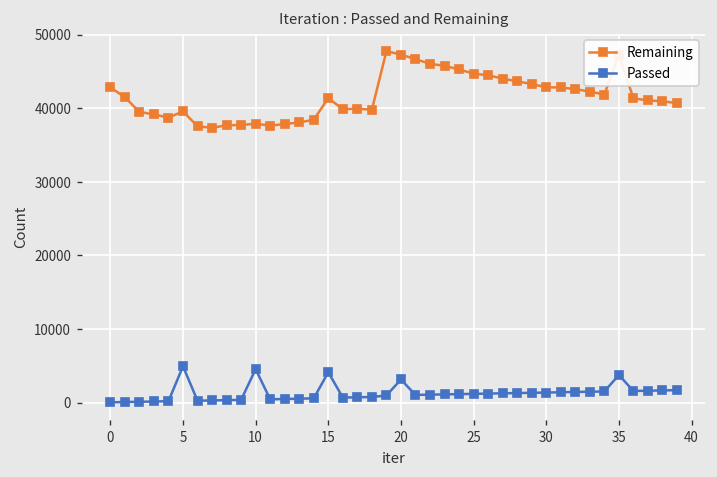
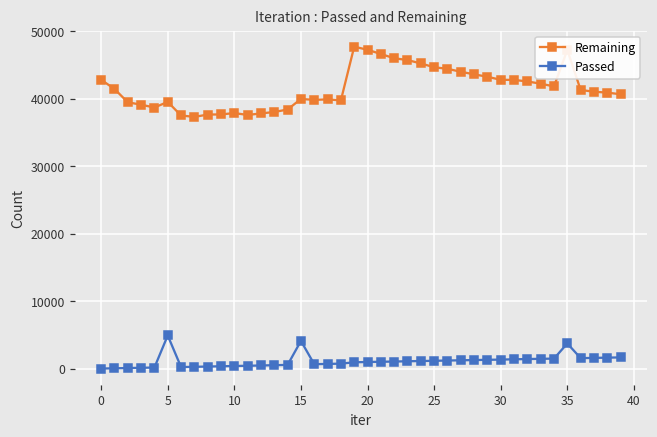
  {
    "Remaining": {
      "0": 43000,
      "5": 40000,
      "10": 38000,
-     "15": 41000,
+     "15": 40000,
      "20": 47000,
      "25": 45000,
      "30": 43000
    },
    "Passed": {
      "0": 0,
      "5": 5000,
-     "10": 5000,
+     "10": 0,
      "15": 4000,
-     "20": 3000,
+     "20": 1000,
      "25": 1000,
      "30": 1000,
      "35": 4000
    }
  }
